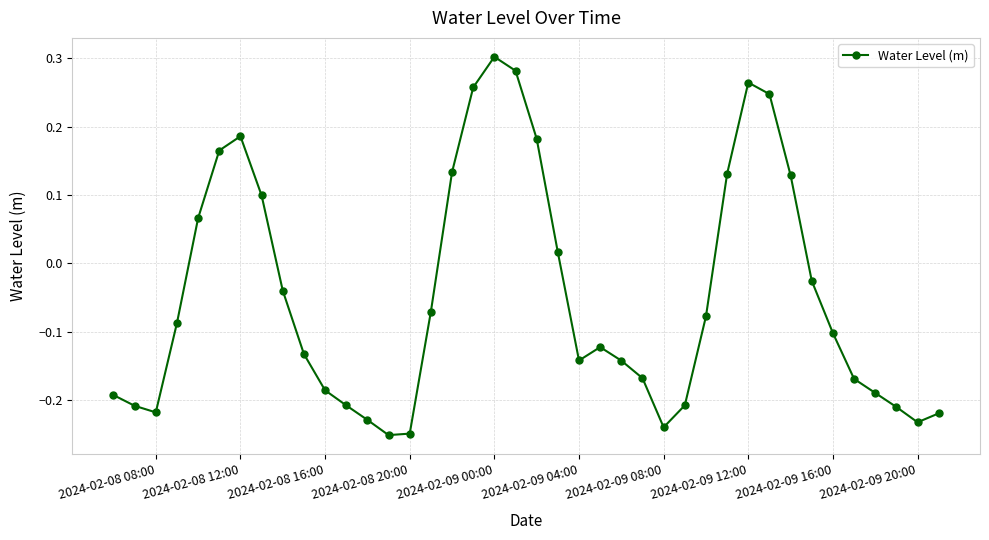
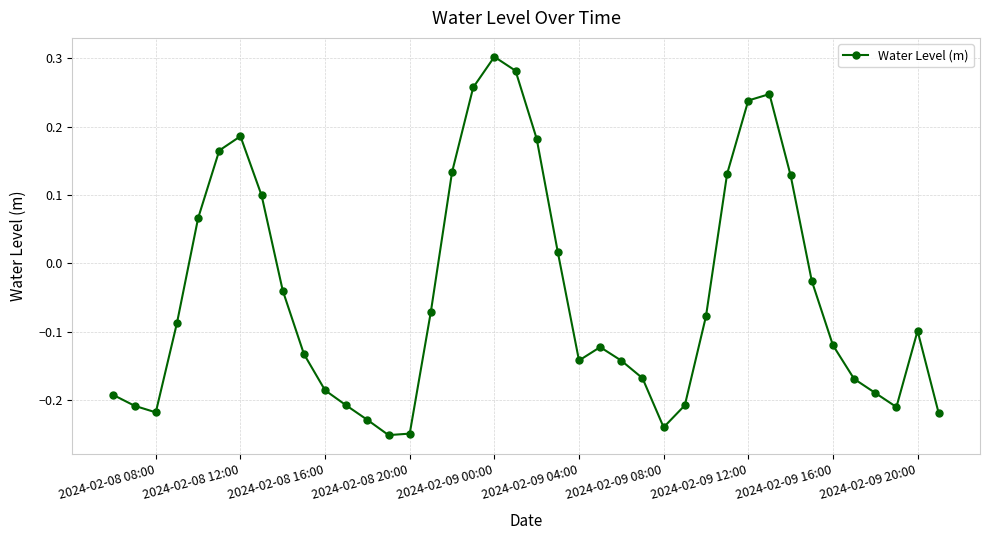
  {
    "2024-02-08 08:00": -0.22,
    "2024-02-08 12:00": 0.19,
    "2024-02-08 16:00": -0.19,
    "2024-02-08 20:00": -0.25,
    "2024-02-09 00:00": 0.30,
    "2024-02-09 04:00": -0.14,
    "2024-02-09 08:00": -0.24,
-   "2024-02-09 12:00": 0.26,
-   "2024-02-09 16:00": -0.10,
-   "2024-02-09 20:00": -0.23
+   "2024-02-09 12:00": 0.24,
+   "2024-02-09 16:00": -0.12,
+   "2024-02-09 20:00": -0.10
  }
